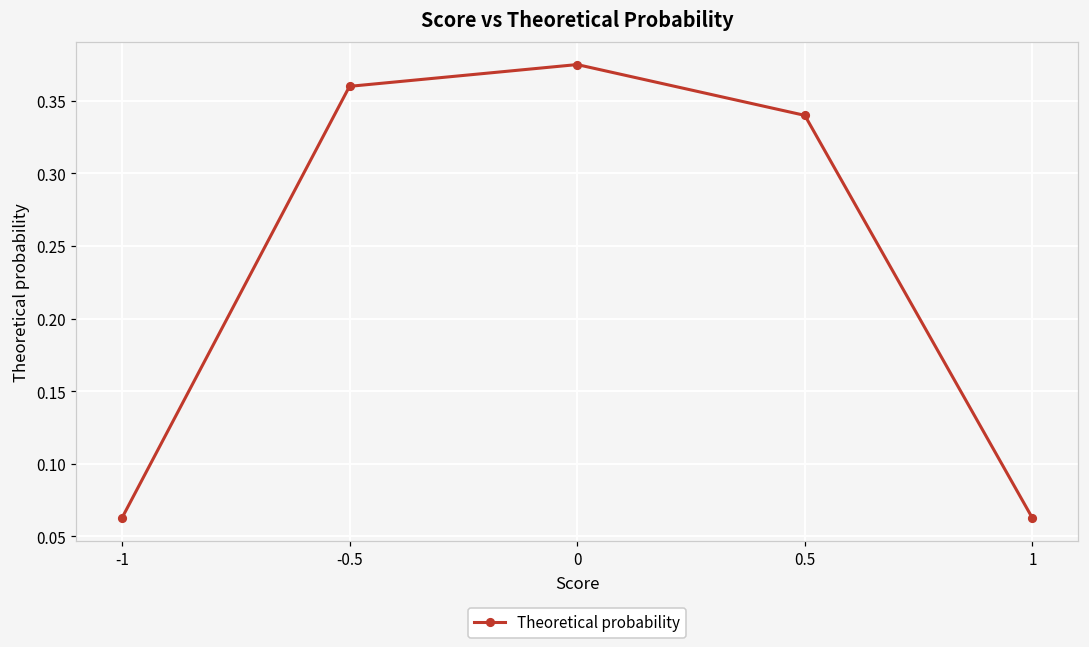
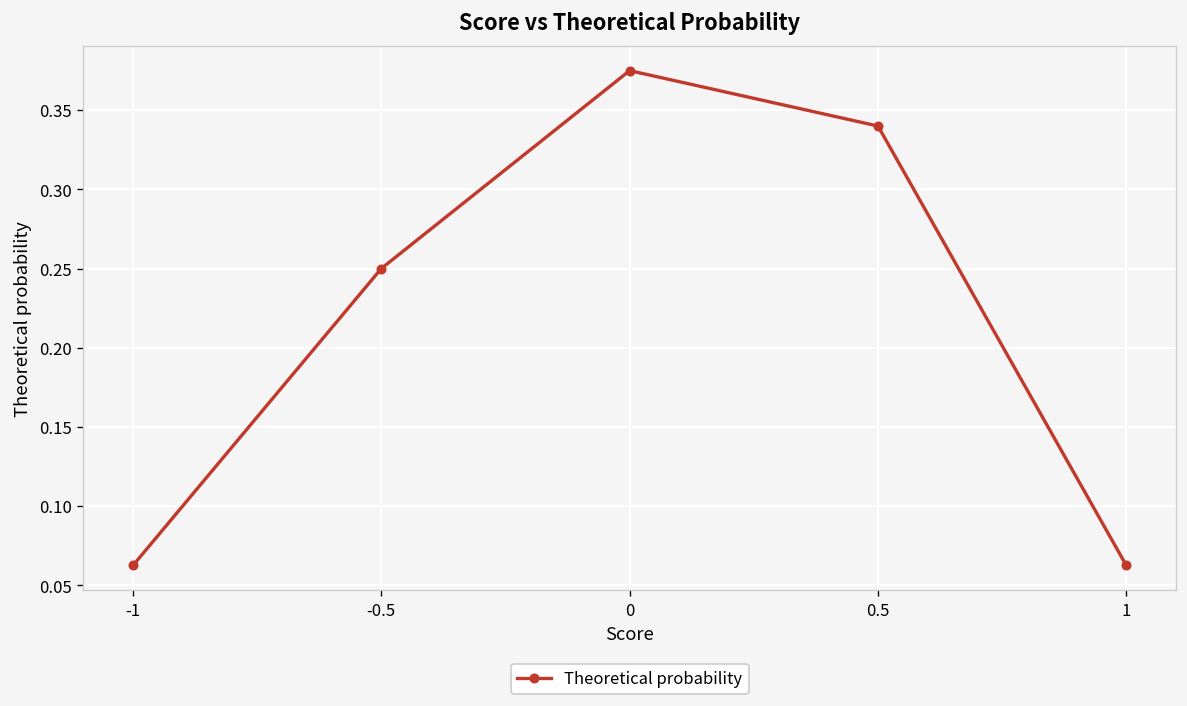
  {
    "-1": 0.063,
-   "-0.5": 0.36,
+   "-0.5": 0.25,
    "0": 0.375,
    "0.5": 0.34,
    "1": 0.063
  }
